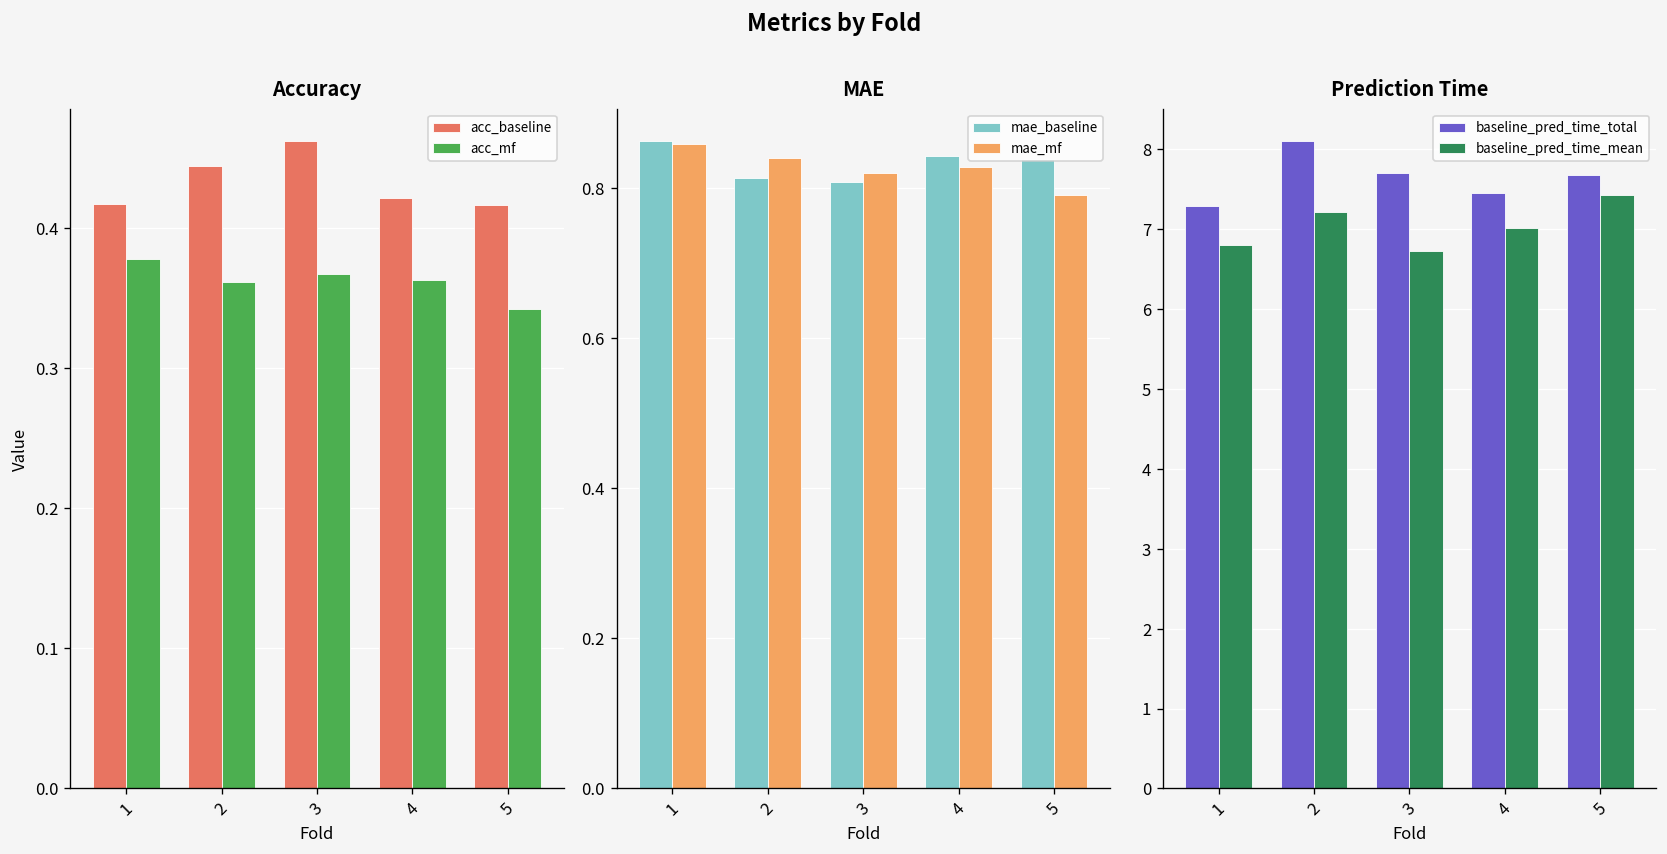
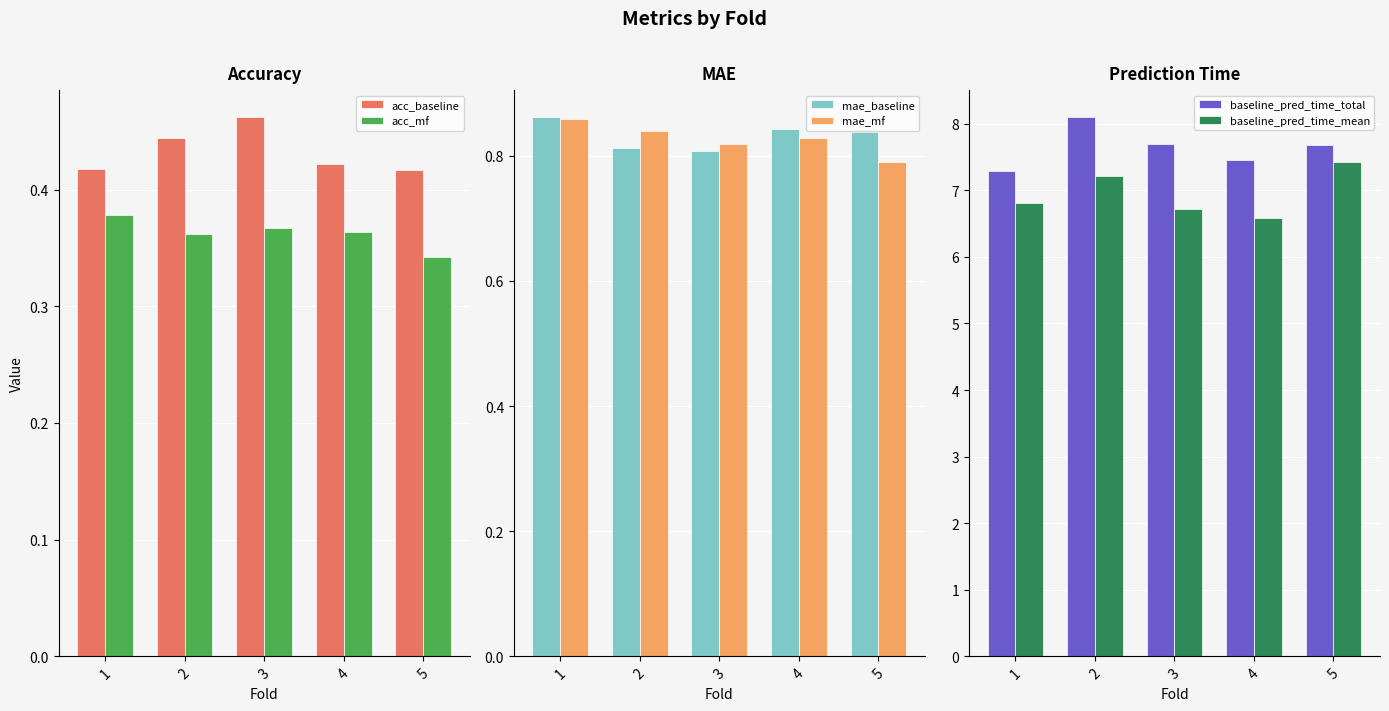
  {
    "Accuracy": {
      "acc_baseline": {
        "1": 0.417,
        "2": 0.444,
        "3": 0.462,
        "4": 0.422,
        "5": 0.416
      },
      "acc_mf": {
        "1": 0.378,
        "2": 0.362,
        "3": 0.367,
        "4": 0.363,
        "5": 0.342
      }
    },
    "MAE": {
      "mae_baseline": {
        "1": 0.86,
        "2": 0.81,
        "3": 0.81,
        "4": 0.84,
        "5": 0.84
      },
      "mae_mf": {
        "1": 0.86,
        "2": 0.84,
        "3": 0.82,
        "4": 0.83,
        "5": 0.79
      }
    },
    "Prediction Time": {
      "baseline_pred_time_total": {
        "1": 7.3,
        "2": 8.1,
        "3": 7.7,
        "4": 7.5,
        "5": 7.7
      },
      "baseline_pred_time_mean": {
        "1": 6.8,
        "2": 7.2,
        "3": 6.7,
-       "4": 7.0,
+       "4": 6.6,
        "5": 7.4
      }
    }
  }
